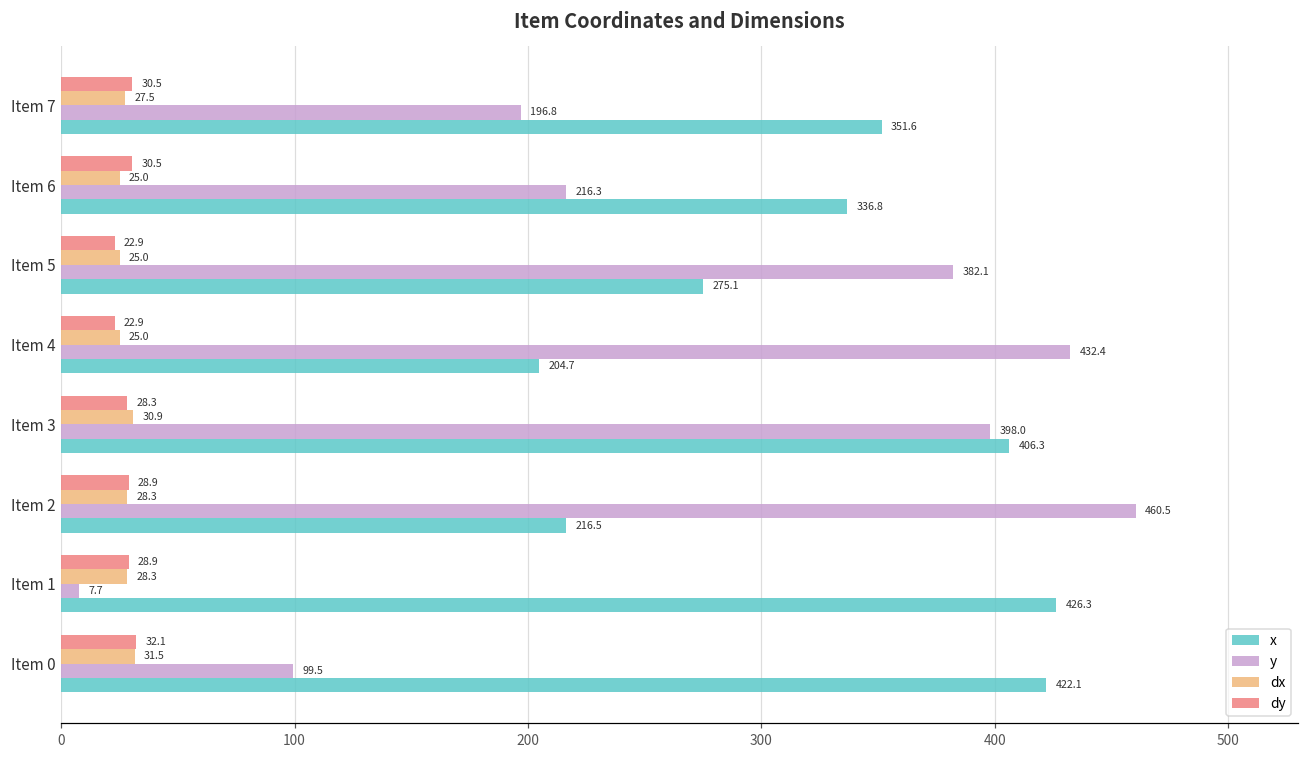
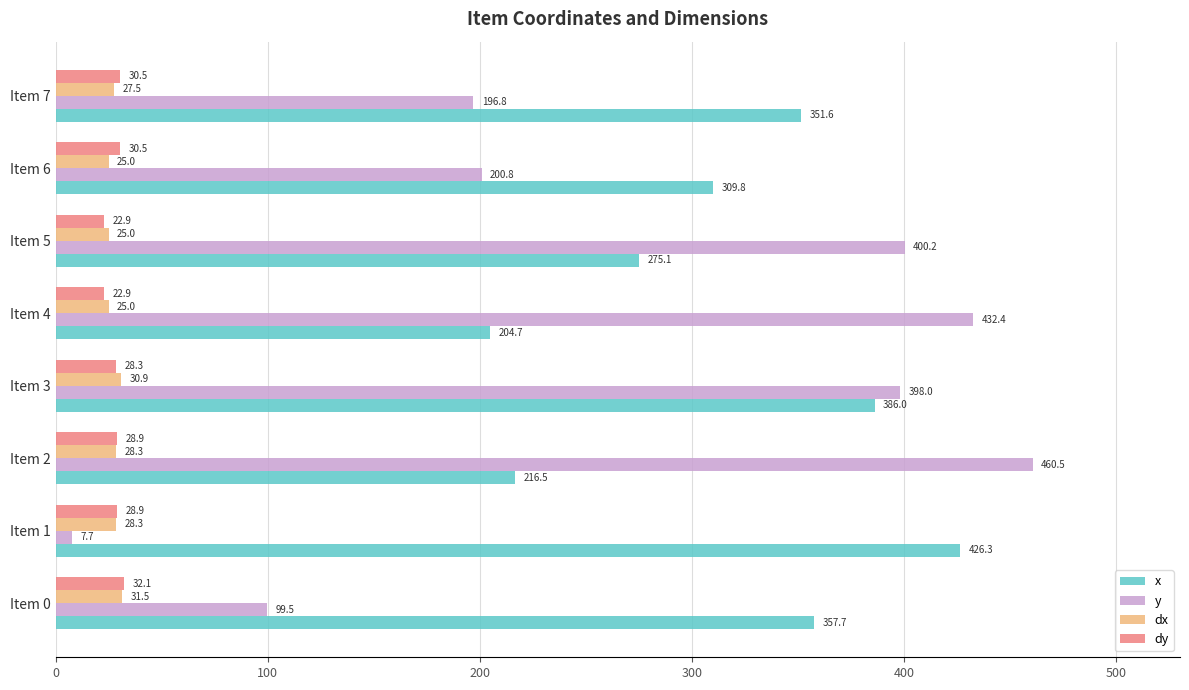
  {
    "x": {
      "Item 7": 351.6,
-     "Item 6": 336.8,
+     "Item 6": 309.8,
      "Item 5": 275.1,
      "Item 4": 204.7,
-     "Item 3": 406.3,
+     "Item 3": 386.0,
      "Item 2": 216.5,
      "Item 1": 426.3,
-     "Item 0": 422.1
+     "Item 0": 357.7
    },
    "y": {
      "Item 7": 196.8,
-     "Item 6": 216.3,
-     "Item 5": 382.1,
+     "Item 6": 200.8,
+     "Item 5": 400.2,
      "Item 4": 432.4,
      "Item 3": 398.0,
      "Item 2": 460.5,
      "Item 1": 7.7,
      "Item 0": 99.5
    }
  }
